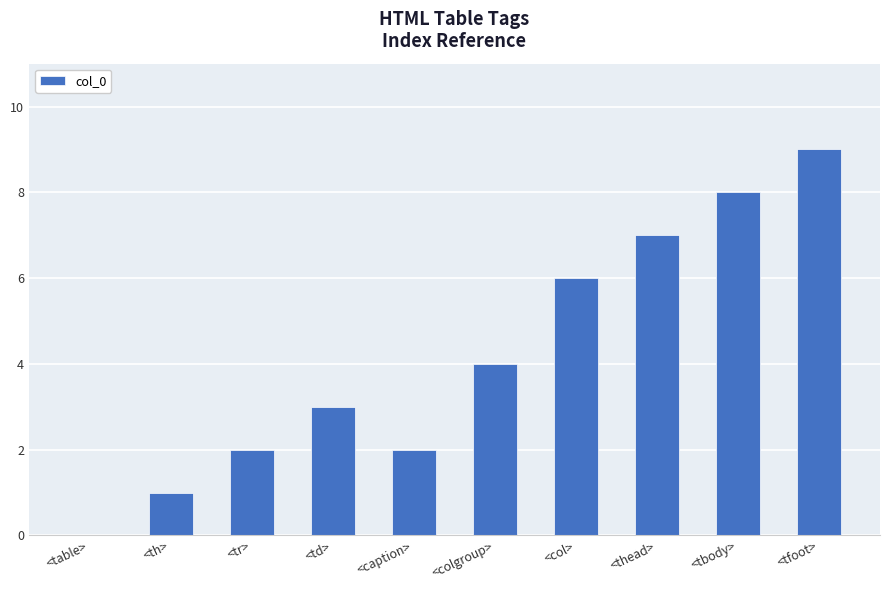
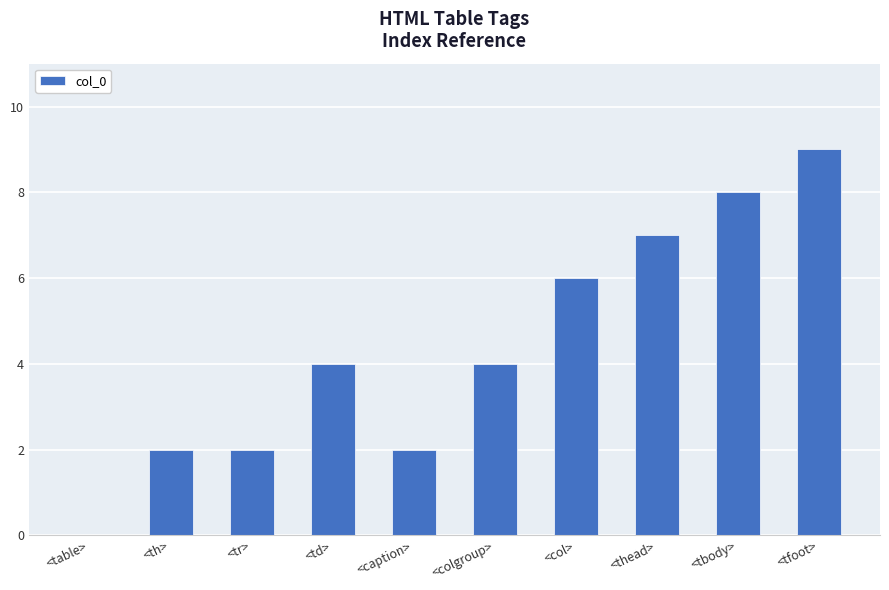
  {
    "<table>": 0,
-   "<th>": 1,
+   "<th>": 2,
    "<tr>": 2,
-   "<td>": 3,
+   "<td>": 4,
    "<caption>": 2,
    "<colgroup>": 4,
    "<col>": 6,
    "<thead>": 7,
    "<tbody>": 8,
    "<tfoot>": 9
  }
